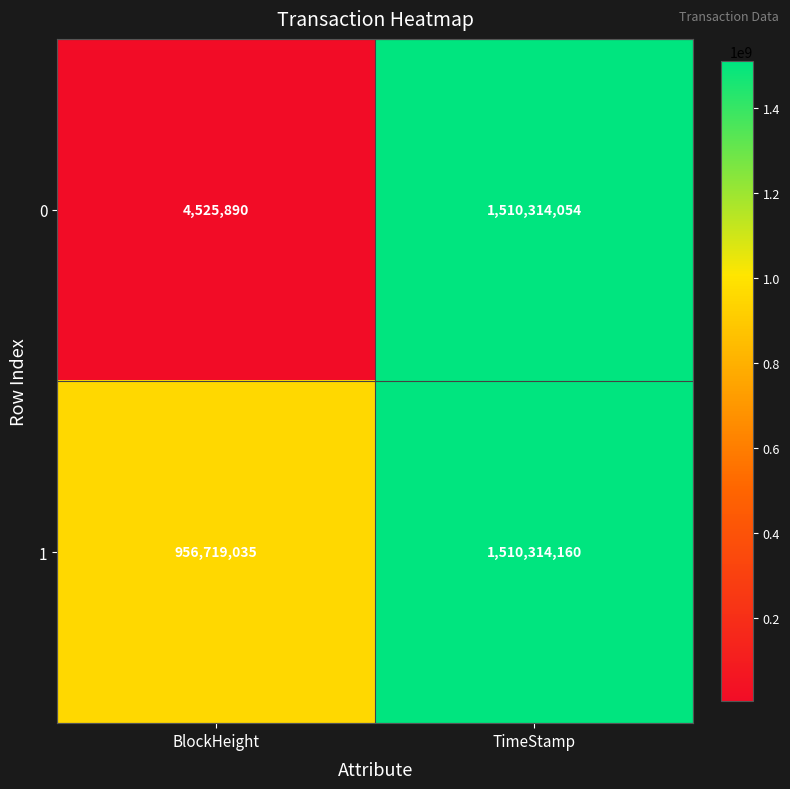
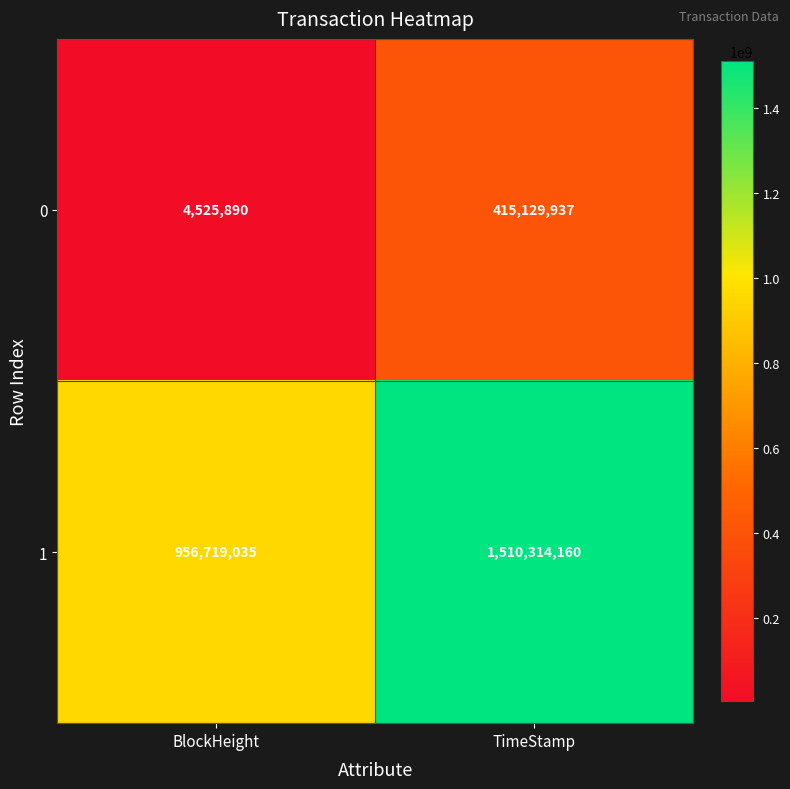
  {
    "0": {
      "BlockHeight": "4,525,890",
-     "TimeStamp": "1,510,314,054"
+     "TimeStamp": "415,129,937"
    },
    "1": {
      "BlockHeight": "956,719,035",
      "TimeStamp": "1,510,314,160"
    }
  }
